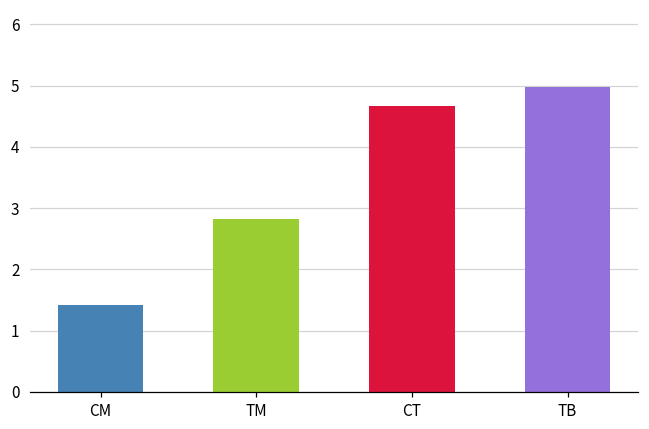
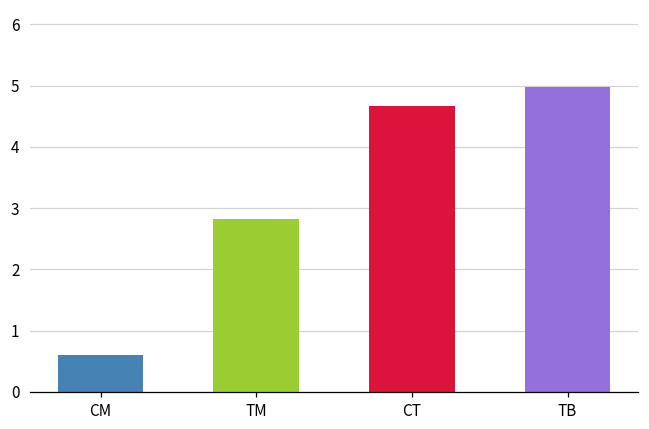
  {
-   "CM": 1.4,
+   "CM": 0.6,
    "TM": 2.8,
    "CT": 4.7,
    "TB": 5.0
  }
